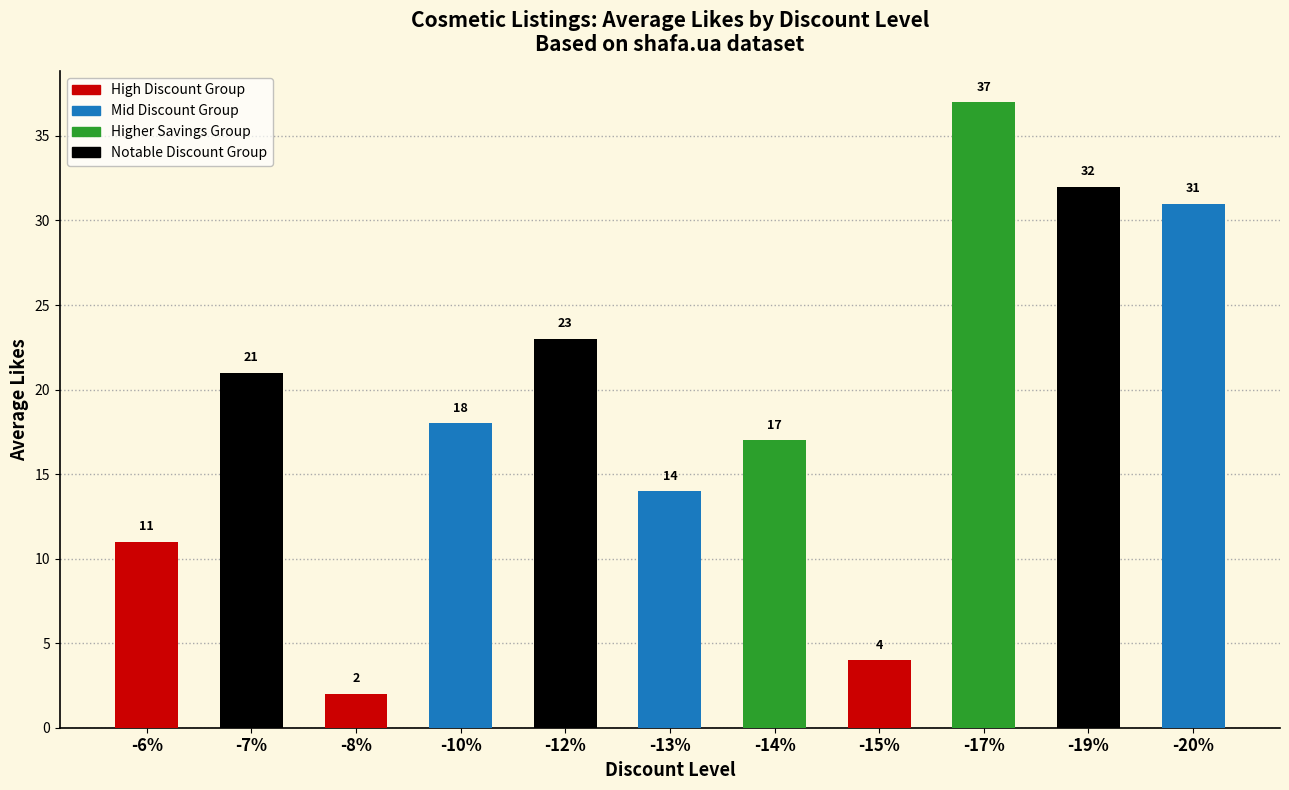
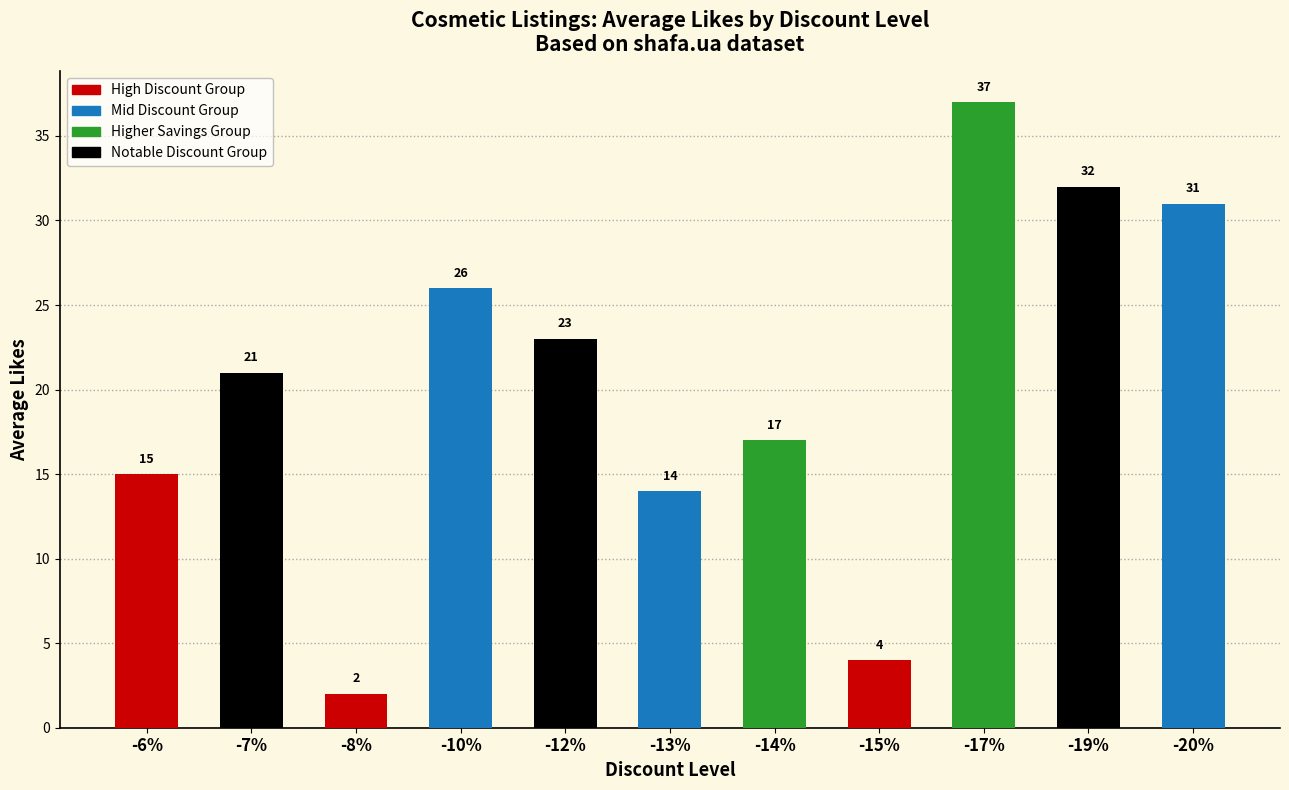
  {
-   "-6%": 11,
+   "-6%": 15,
    "-7%": 21,
    "-8%": 2,
-   "-10%": 18,
+   "-10%": 26,
    "-12%": 23,
    "-13%": 14,
    "-14%": 17,
    "-15%": 4,
    "-17%": 37,
    "-19%": 32,
    "-20%": 31
  }
